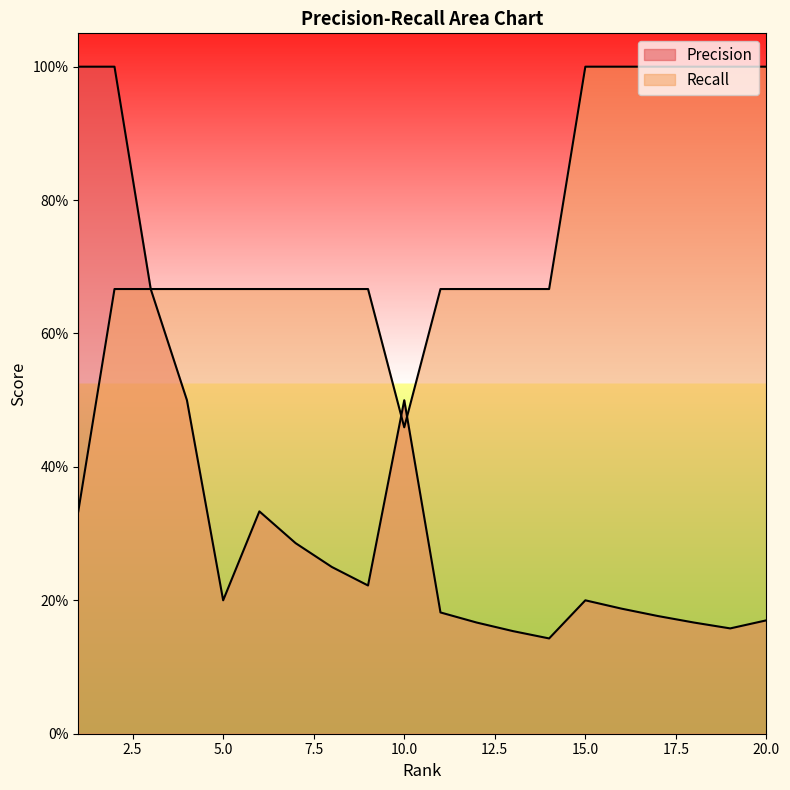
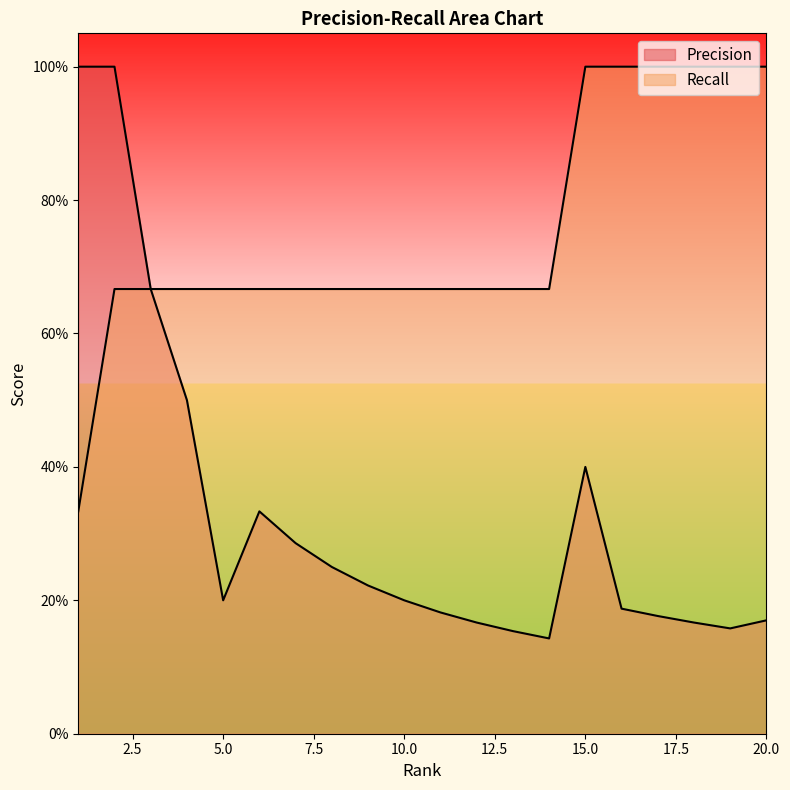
  {
    "Precision": {
      "5.0": "20%",
-     "10.0": "50%",
-     "15.0": "20%",
+     "10.0": "20%",
+     "15.0": "40%",
      "20.0": "17%"
    },
    "Recall": {
      "5.0": "67%",
-     "10.0": "46%",
+     "10.0": "67%",
      "15.0": "100%",
      "20.0": "100%"
    }
  }
